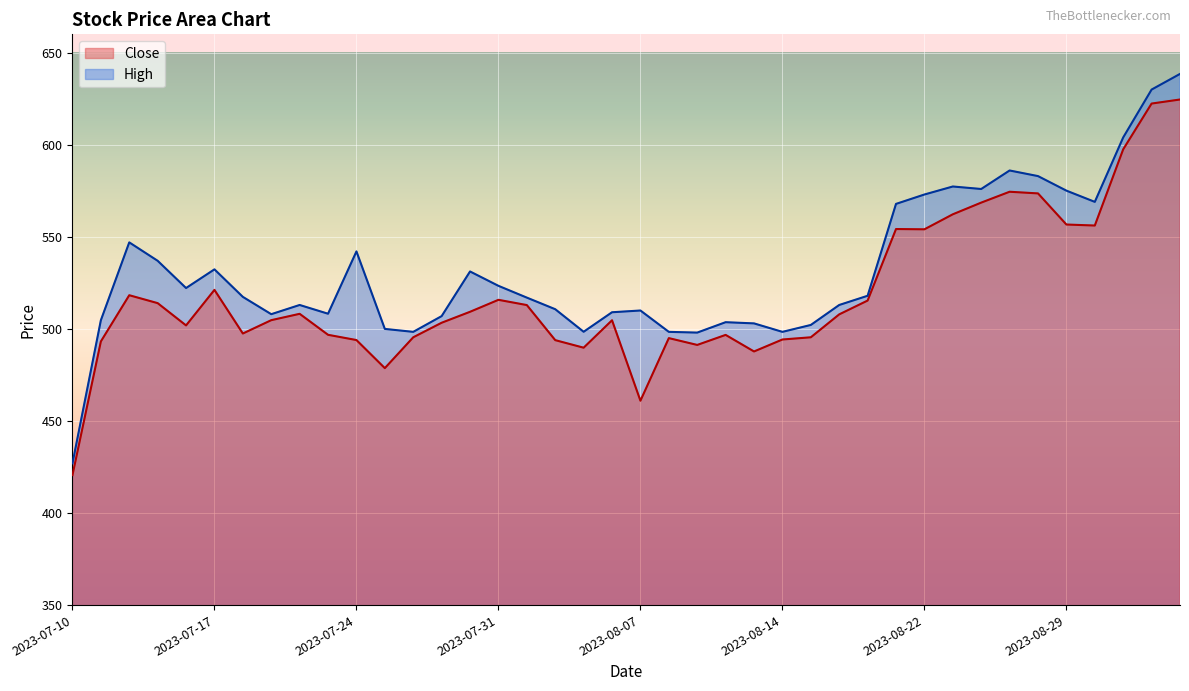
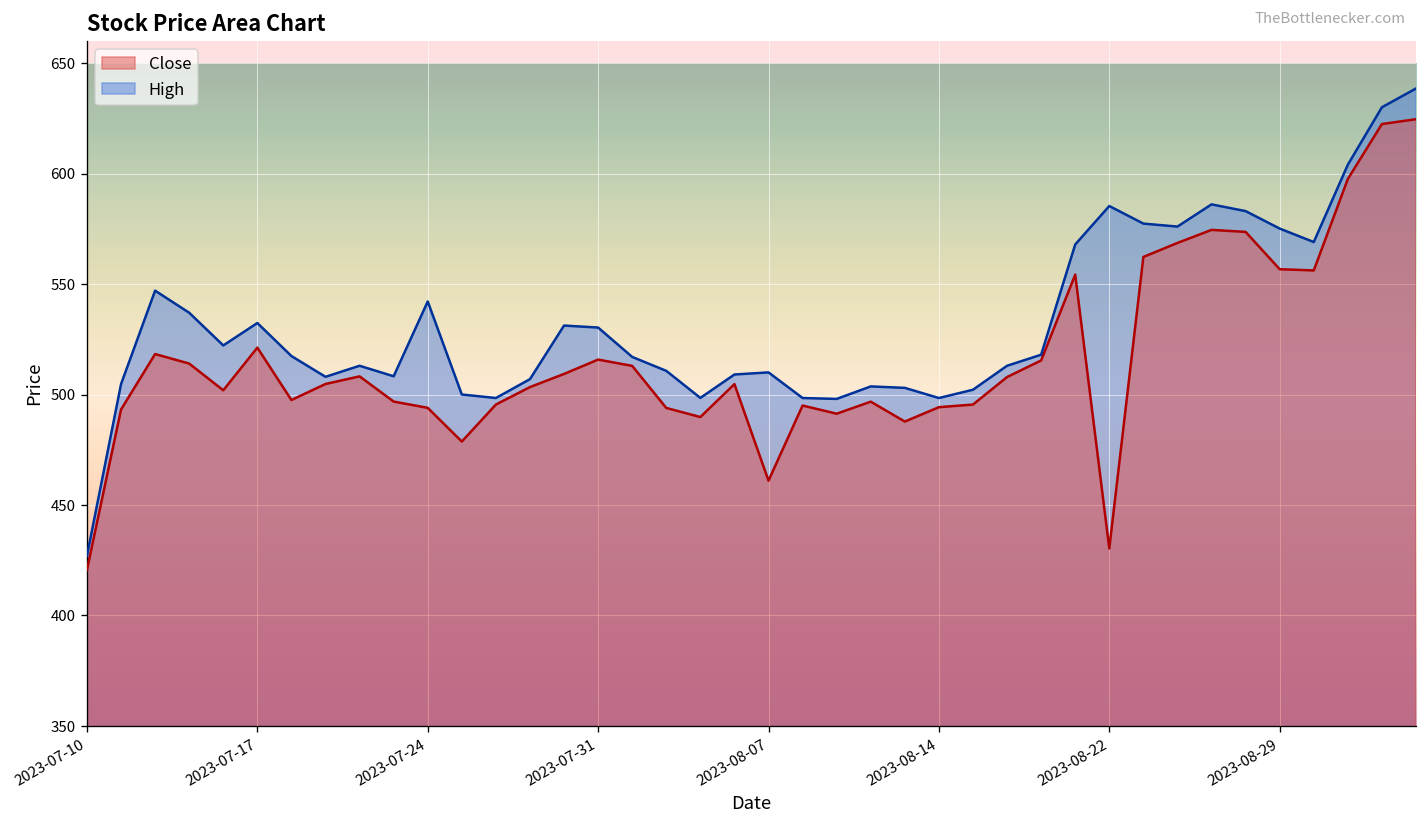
  {
    "Close": {
      "2023-07-10": 421,
      "2023-07-17": 521,
      "2023-07-24": 494,
      "2023-07-31": 516,
      "2023-08-07": 461,
      "2023-08-14": 494,
-     "2023-08-22": 554,
+     "2023-08-22": 430,
      "2023-08-29": 557
    },
    "High": {
      "2023-07-10": 427,
      "2023-07-17": 532,
      "2023-07-24": 542,
-     "2023-07-31": 523,
+     "2023-07-31": 530,
      "2023-08-07": 510,
      "2023-08-14": 498,
-     "2023-08-22": 573,
+     "2023-08-22": 585,
      "2023-08-29": 575
    }
  }
